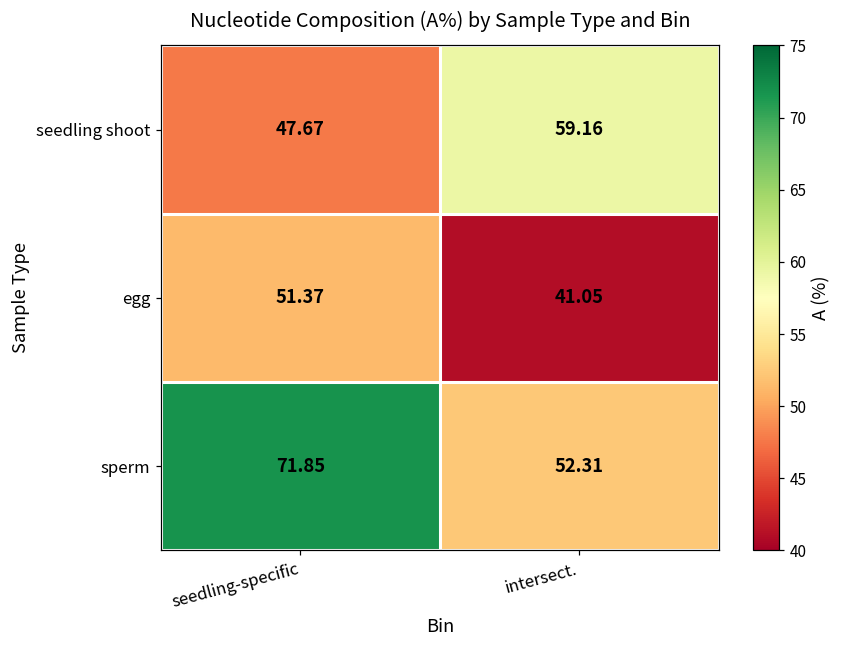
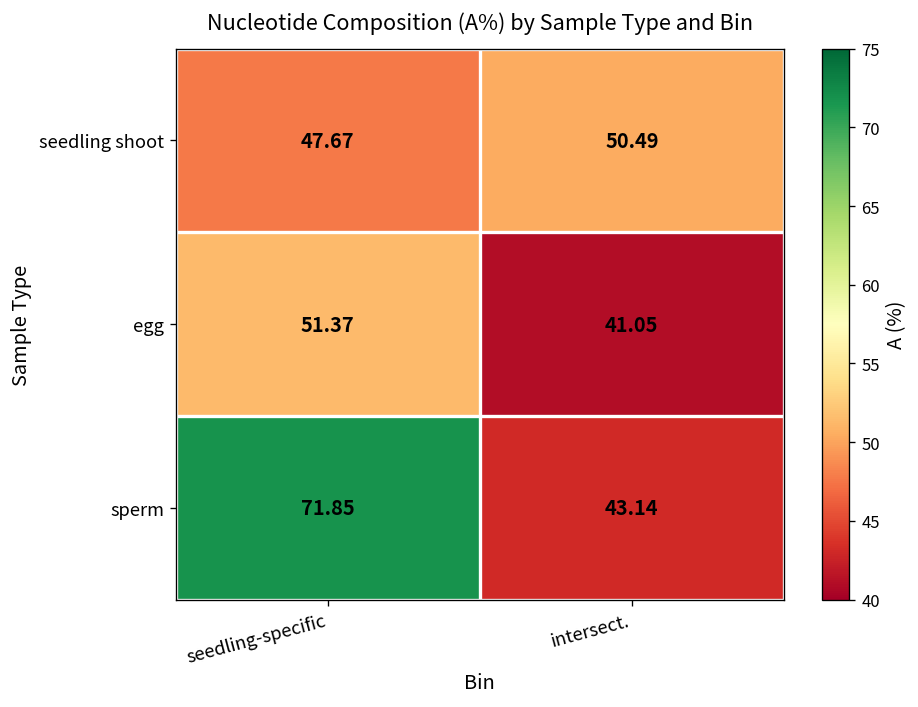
  {
    "seedling shoot": {
      "seedling-specific": 47.67,
-     "intersect.": 59.16
+     "intersect.": 50.49
    },
    "egg": {
      "seedling-specific": 51.37,
      "intersect.": 41.05
    },
    "sperm": {
      "seedling-specific": 71.85,
-     "intersect.": 52.31
+     "intersect.": 43.14
    }
  }
